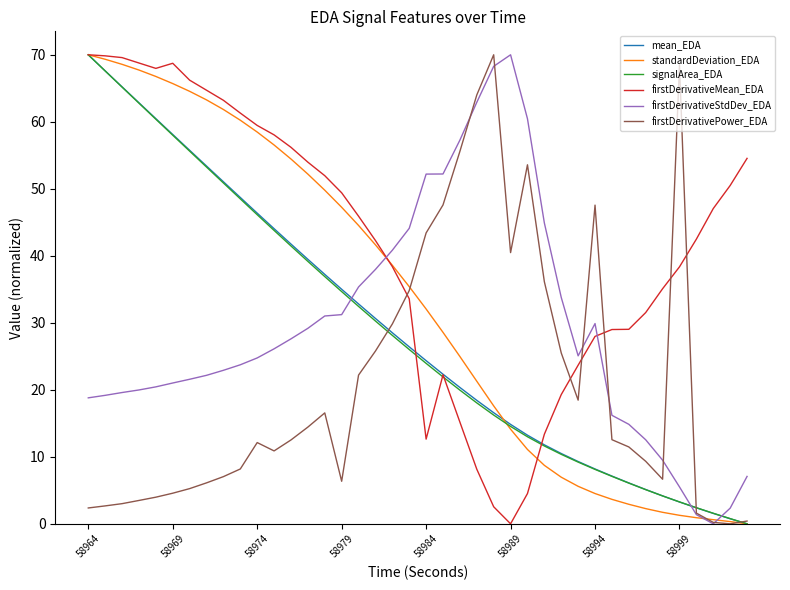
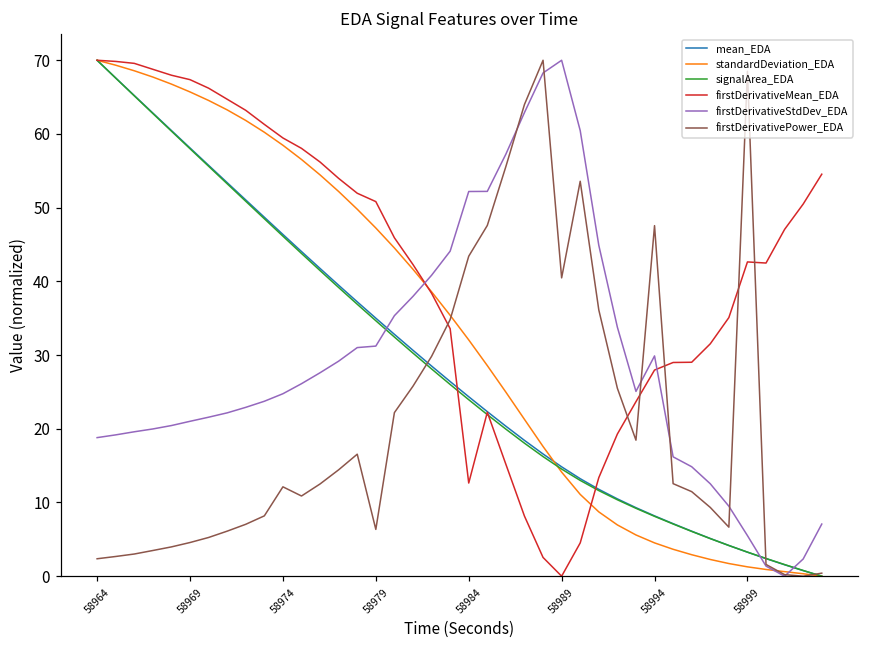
  {
    "mean_EDA": {
      "58984": 24
    },
    "standardDeviation_EDA": {
      "58969": 66,
      "58974": 58,
      "58979": 47,
      "58984": 32,
      "58989": 14,
      "58994": 5,
      "58999": 1
    },
    "signalArea_EDA": {
      "58984": 24
    },
    "firstDerivativeMean_EDA": {
-     "58969": 69,
+     "58969": 67,
      "58974": 59,
-     "58979": 49,
+     "58979": 51,
      "58984": 13,
      "58989": 0,
      "58994": 28,
-     "58999": 38
+     "58999": 43
    },
    "firstDerivativeStdDev_EDA": {
      "58964": 19,
      "58969": 21,
      "58974": 25,
      "58979": 31,
      "58984": 52,
      "58989": 70,
      "58994": 30,
      "58999": 6
    },
    "firstDerivativePower_EDA": {
      "58964": 2,
      "58969": 5,
      "58974": 12,
      "58979": 6,
      "58984": 43,
      "58989": 40,
      "58994": 48
    }
  }
